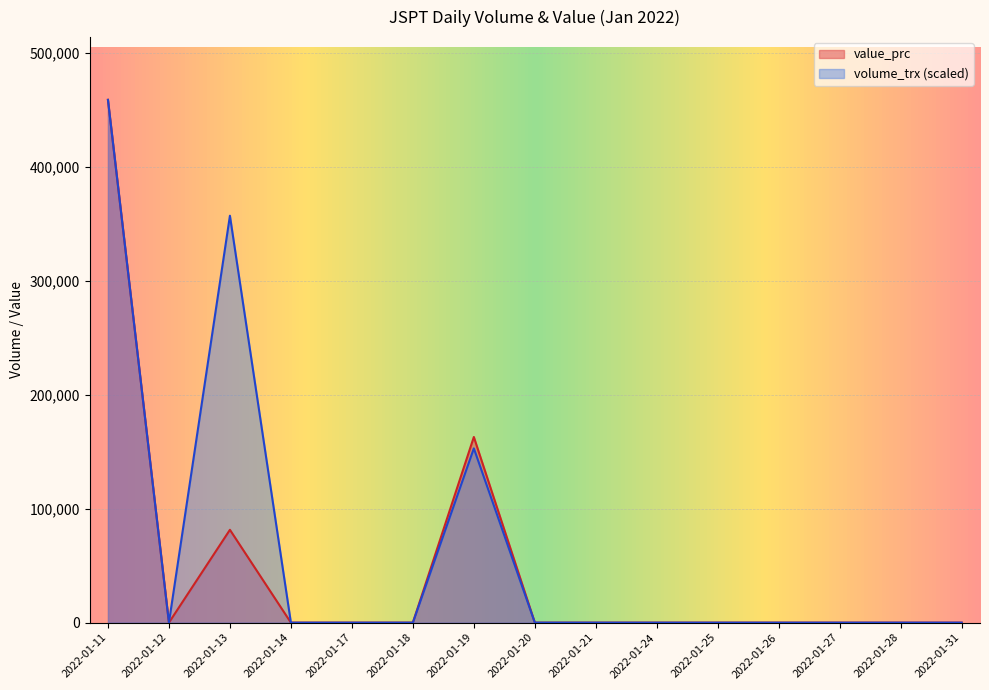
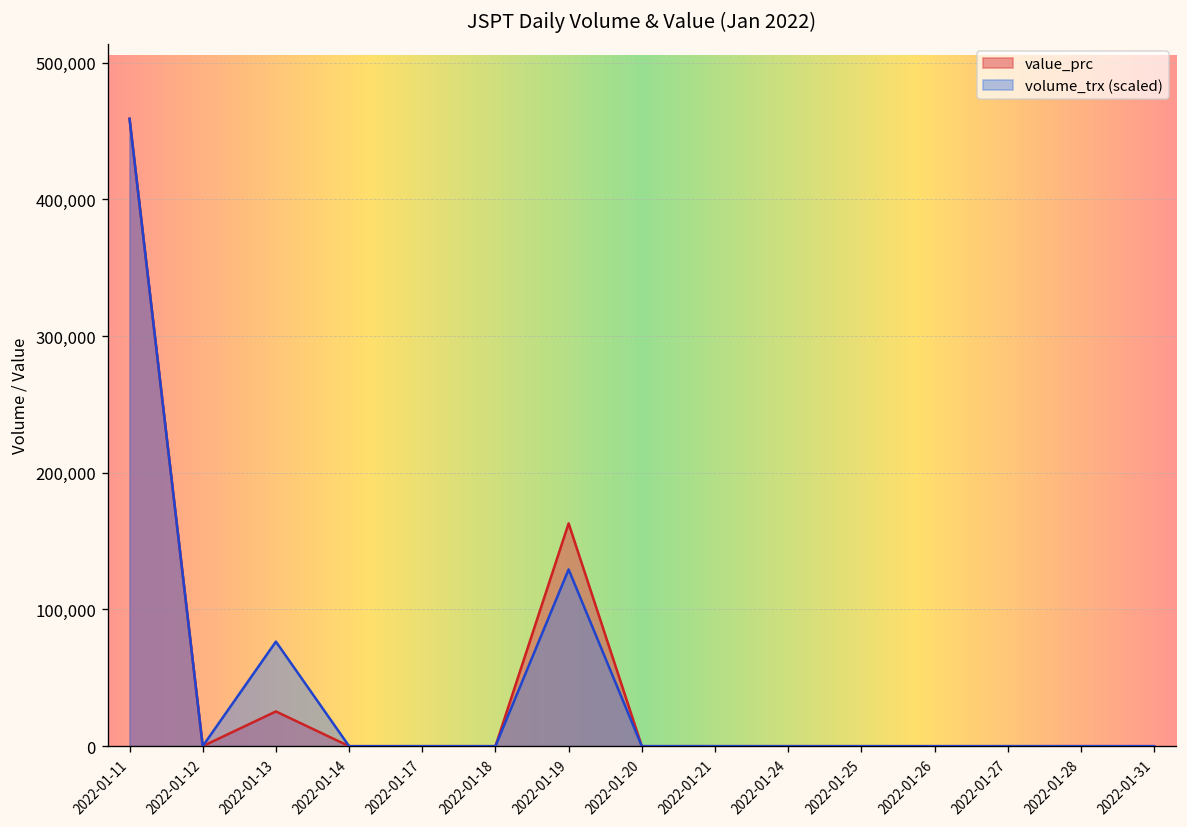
  {
    "value_prc": {
-     "2022-01-13": "82,000",
+     "2022-01-13": "25,000",
      "2022-01-19": "163,000"
    },
    "volume_trx (scaled)": {
-     "2022-01-13": "357,000",
-     "2022-01-19": "153,000"
+     "2022-01-13": "77,000",
+     "2022-01-19": "129,000"
    }
  }
